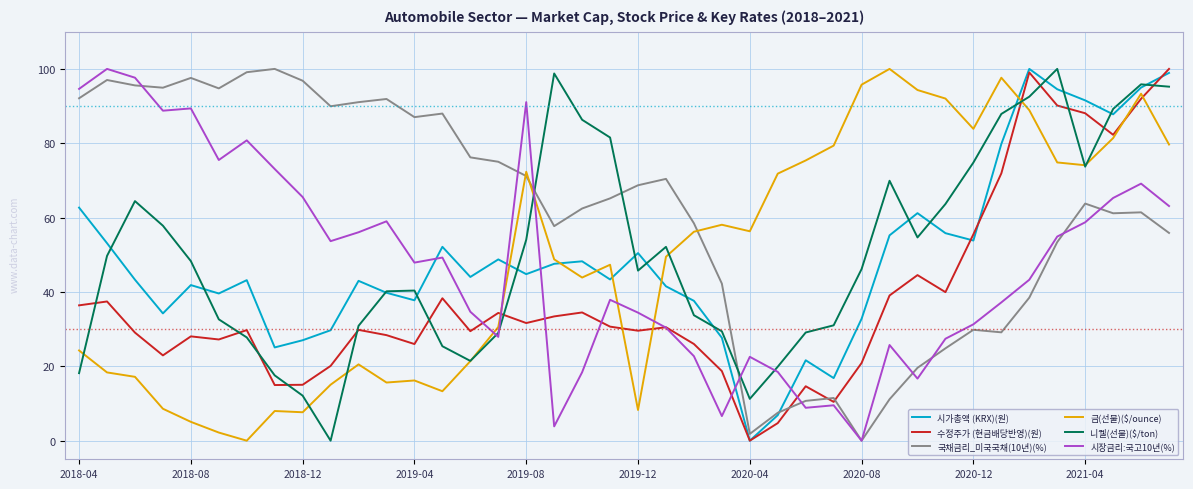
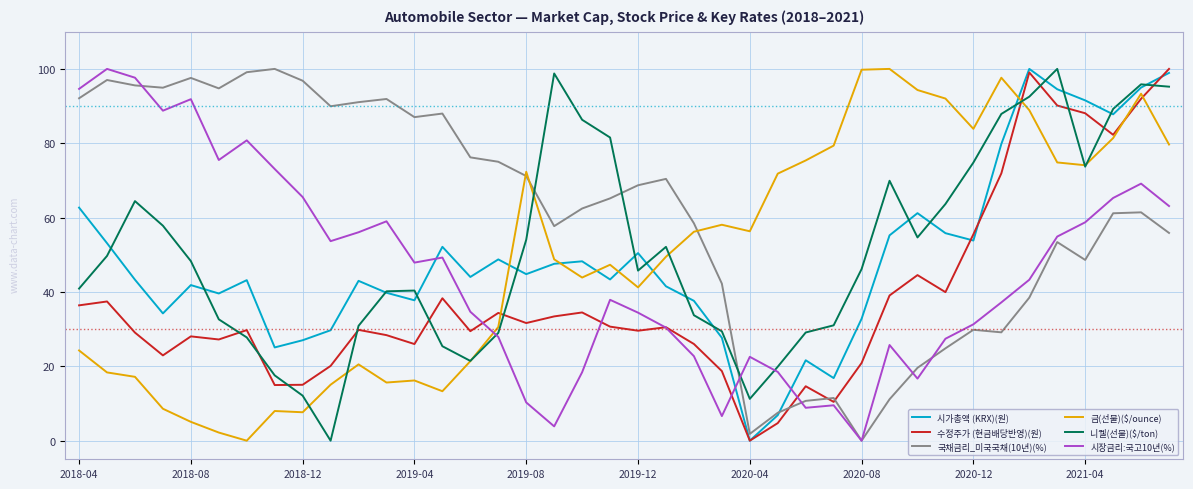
  {
    "시가총액 (KRX)(원)": {
      "2018-04": 63,
      "2018-08": 42,
      "2018-12": 27,
      "2019-04": 38,
      "2019-08": 45,
      "2019-12": 50,
      "2020-08": 33,
      "2020-12": 54,
      "2021-04": 92
    },
    "수정주가 (현금배당반영)(원)": {
      "2018-04": 36,
      "2018-08": 28,
      "2018-12": 15,
      "2019-04": 26,
      "2019-08": 32,
      "2019-12": 30,
      "2020-08": 21,
      "2020-12": 56,
      "2021-04": 88
    },
    "국채금리_미국국채(10년)(%)": {
      "2018-04": 92,
      "2018-08": 98,
      "2018-12": 97,
      "2019-04": 87,
      "2019-08": 71,
      "2019-12": 69,
      "2020-04": 2,
      "2020-12": 30,
-     "2021-04": 64
+     "2021-04": 49
    },
    "금(선물)($/ounce)": {
      "2018-04": 24,
      "2018-08": 5,
      "2018-12": 8,
      "2019-04": 16,
      "2019-08": 72,
-     "2019-12": 8,
+     "2019-12": 41,
      "2020-04": 56,
-     "2020-08": 96,
+     "2020-08": 100,
      "2020-12": 84
    },
    "니켈(선물)($/ton)": {
-     "2018-04": 18,
+     "2018-04": 41,
      "2018-08": 48,
      "2018-12": 12,
      "2019-04": 40,
      "2019-08": 54,
      "2019-12": 46,
      "2020-04": 11,
      "2020-08": 46,
      "2020-12": 75
    },
    "시장금리:국고10년(%)": {
      "2018-04": 95,
-     "2018-08": 89,
+     "2018-08": 92,
      "2018-12": 66,
      "2019-04": 48,
-     "2019-08": 91,
+     "2019-08": 10,
      "2019-12": 34,
      "2020-04": 23,
      "2020-12": 31,
      "2021-04": 59
    }
  }
